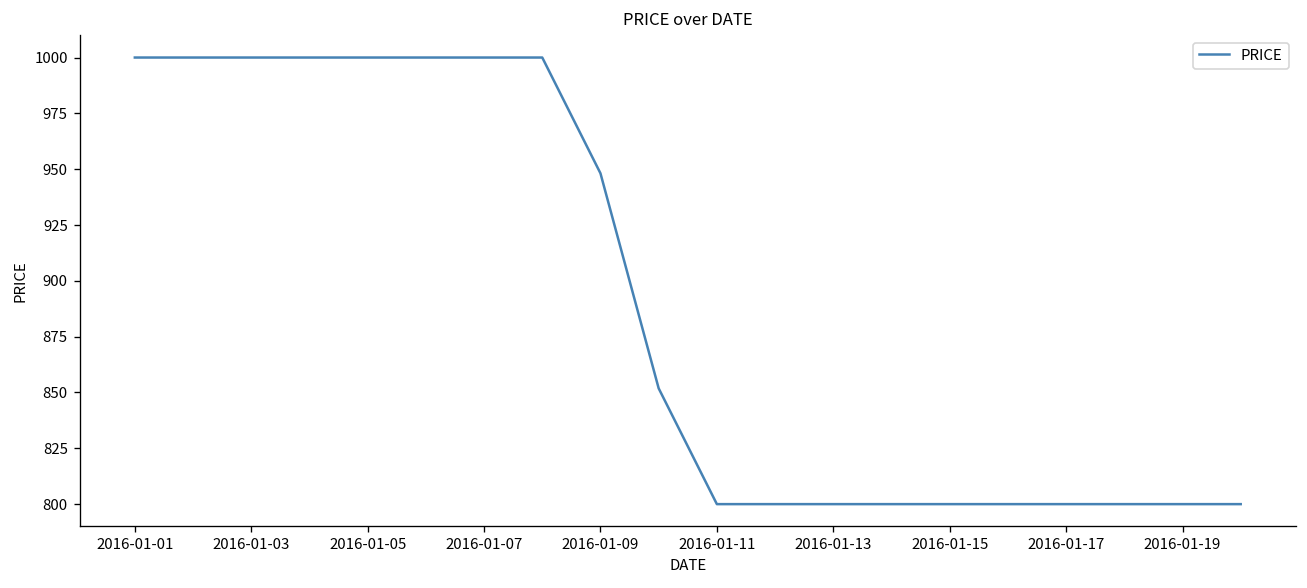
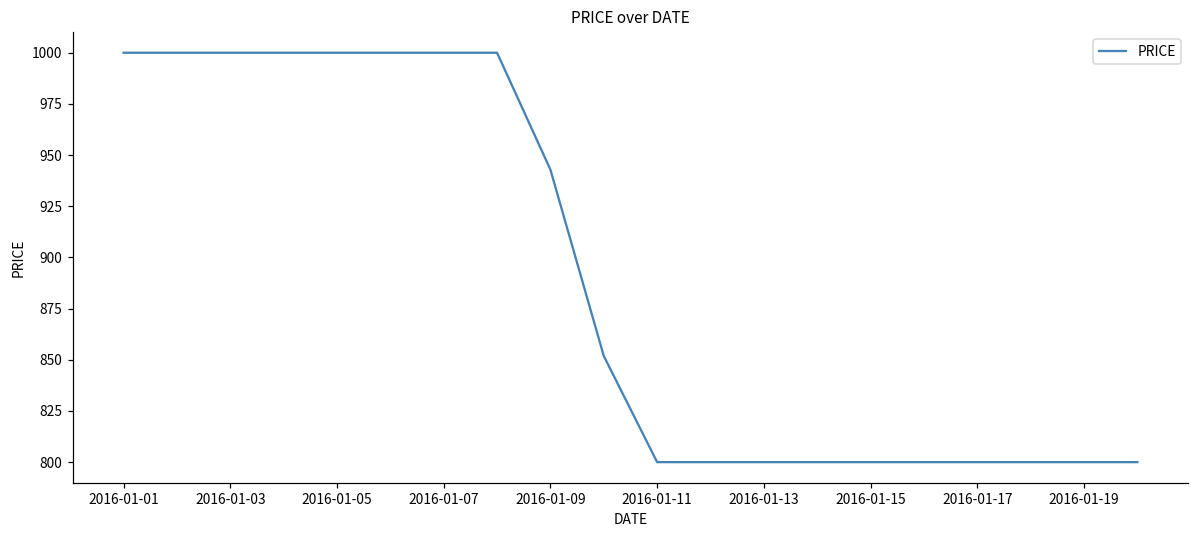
  {
    "2016-01-01": 1000,
    "2016-01-03": 1000,
    "2016-01-05": 1000,
    "2016-01-07": 1000,
-   "2016-01-09": 948,
+   "2016-01-09": 943,
    "2016-01-11": 800,
    "2016-01-13": 800,
    "2016-01-15": 800,
    "2016-01-17": 800,
    "2016-01-19": 800
  }
